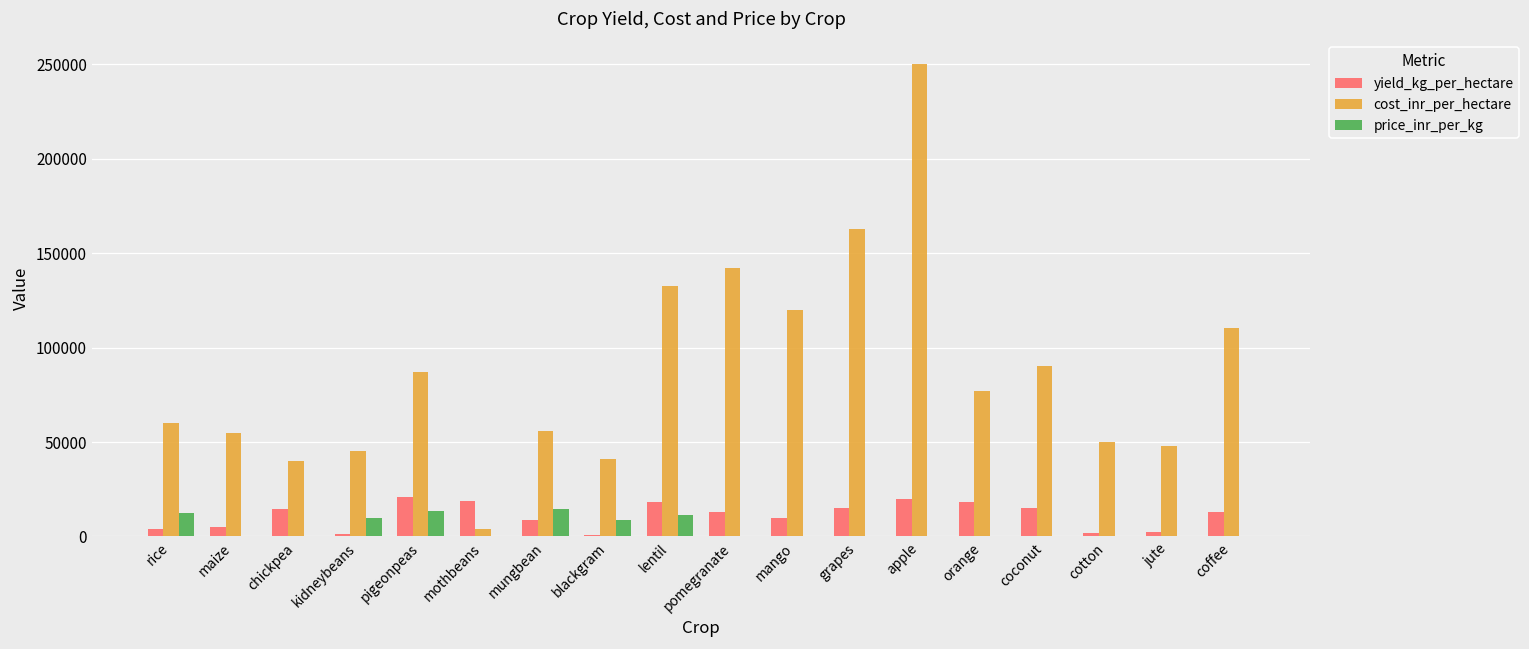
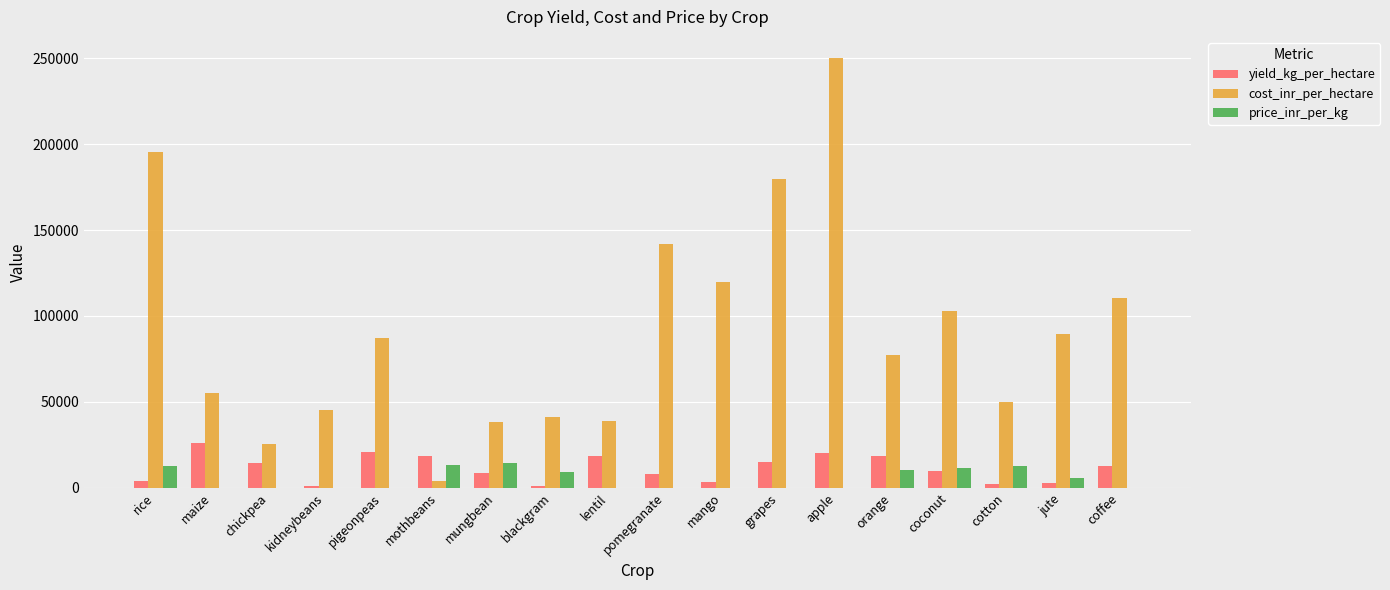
  {
    "yield_kg_per_hectare": {
      "rice": 4000,
-     "maize": 5000,
+     "maize": 26000,
      "chickpea": 14000,
      "pigeonpeas": 21000,
      "mothbeans": 19000,
      "mungbean": 9000,
      "lentil": 18000,
-     "pomegranate": 13000,
-     "mango": 10000,
+     "pomegranate": 8000,
+     "mango": 3000,
      "grapes": 15000,
      "apple": 20000,
      "orange": 18000,
-     "coconut": 15000,
+     "coconut": 10000,
      "cotton": 2000,
      "jute": 3000,
      "coffee": 13000
    },
    "cost_inr_per_hectare": {
-     "rice": 60000,
+     "rice": 195000,
      "maize": 55000,
-     "chickpea": 40000,
+     "chickpea": 25000,
      "kidneybeans": 45000,
      "pigeonpeas": 87000,
      "mothbeans": 4000,
-     "mungbean": 56000,
+     "mungbean": 38000,
      "blackgram": 41000,
-     "lentil": 133000,
+     "lentil": 39000,
      "pomegranate": 142000,
      "mango": 120000,
-     "grapes": 163000,
+     "grapes": 180000,
      "apple": 250000,
      "orange": 77000,
-     "coconut": 90000,
+     "coconut": 103000,
      "cotton": 50000,
-     "jute": 48000,
+     "jute": 90000,
      "coffee": 111000
    },
    "price_inr_per_kg": {
      "rice": 12000,
-     "kidneybeans": 10000,
-     "pigeonpeas": 14000,
-     "mothbeans": 0,
+     "kidneybeans": 0,
+     "pigeonpeas": 0,
+     "mothbeans": 13000,
      "mungbean": 14000,
      "blackgram": 9000,
-     "lentil": 11000,
-     "orange": 0,
-     "coconut": 0,
-     "cotton": 0,
-     "jute": 0
+     "lentil": 0,
+     "orange": 11000,
+     "coconut": 11000,
+     "cotton": 12000,
+     "jute": 6000
    }
  }
